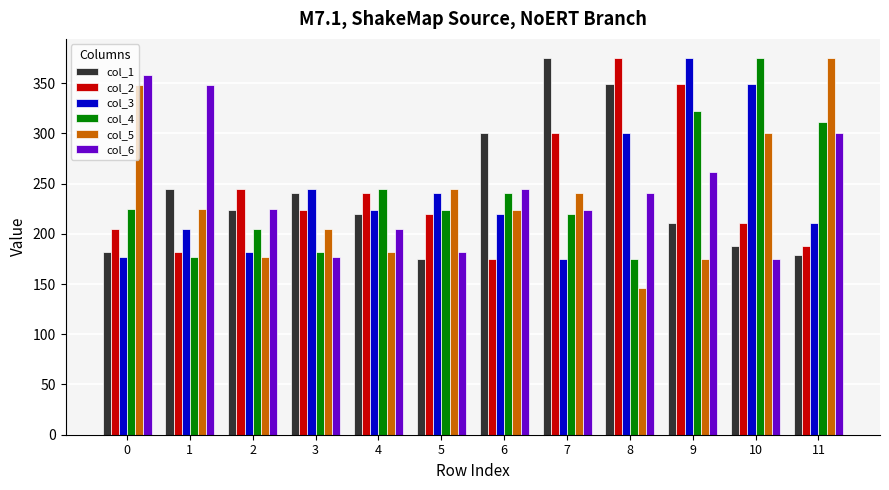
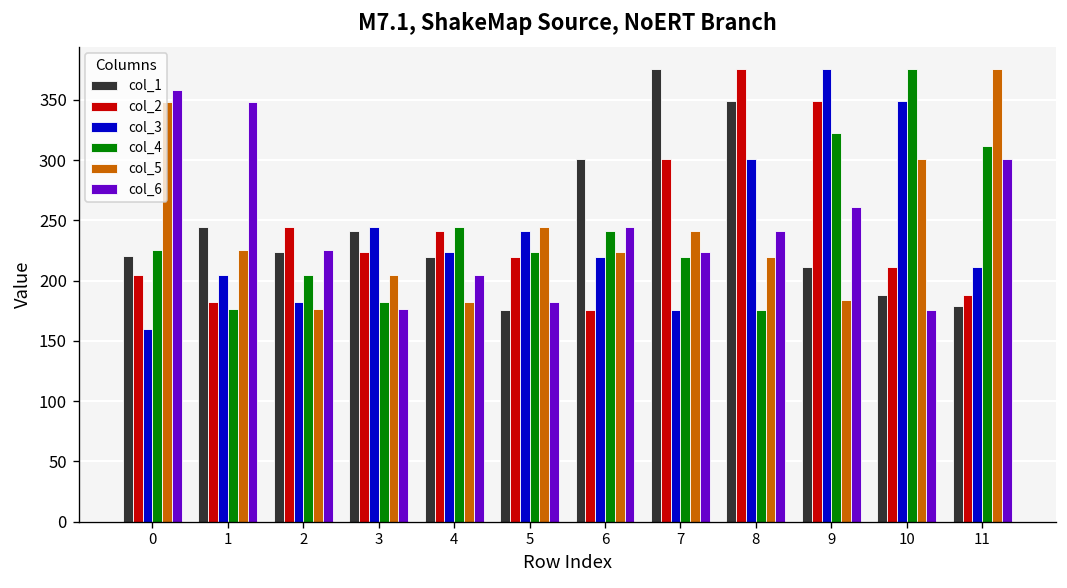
  {
    "col_1": {
-     "0": 182,
+     "0": 220,
      "1": 244,
      "2": 224,
      "3": 241,
      "4": 220,
      "5": 175,
      "6": 301,
      "7": 375,
      "8": 349,
      "9": 211,
      "10": 188,
      "11": 179
    },
    "col_2": {
      "0": 205,
      "1": 182,
      "2": 244,
      "3": 224,
      "4": 241,
      "5": 220,
      "6": 175,
      "7": 301,
      "8": 375,
      "9": 349,
      "10": 211,
      "11": 188
    },
    "col_3": {
-     "0": 177,
+     "0": 160,
      "1": 205,
      "2": 182,
      "3": 244,
      "4": 224,
      "5": 241,
      "6": 220,
      "7": 175,
      "8": 301,
      "9": 375,
      "10": 349,
      "11": 211
    },
    "col_4": {
      "0": 225,
      "1": 177,
      "2": 205,
      "3": 182,
      "4": 244,
      "5": 224,
      "6": 241,
      "7": 220,
      "8": 175,
      "9": 323,
      "10": 375,
      "11": 311
    },
    "col_5": {
      "0": 348,
      "1": 225,
      "2": 177,
      "3": 205,
      "4": 182,
      "5": 244,
      "6": 224,
      "7": 241,
-     "8": 146,
-     "9": 175,
+     "8": 220,
+     "9": 184,
      "10": 301,
      "11": 375
    },
    "col_6": {
      "0": 358,
      "1": 348,
      "2": 225,
      "3": 177,
      "4": 205,
      "5": 182,
      "6": 244,
      "7": 224,
      "8": 241,
      "9": 261,
      "10": 175,
      "11": 301
    }
  }
